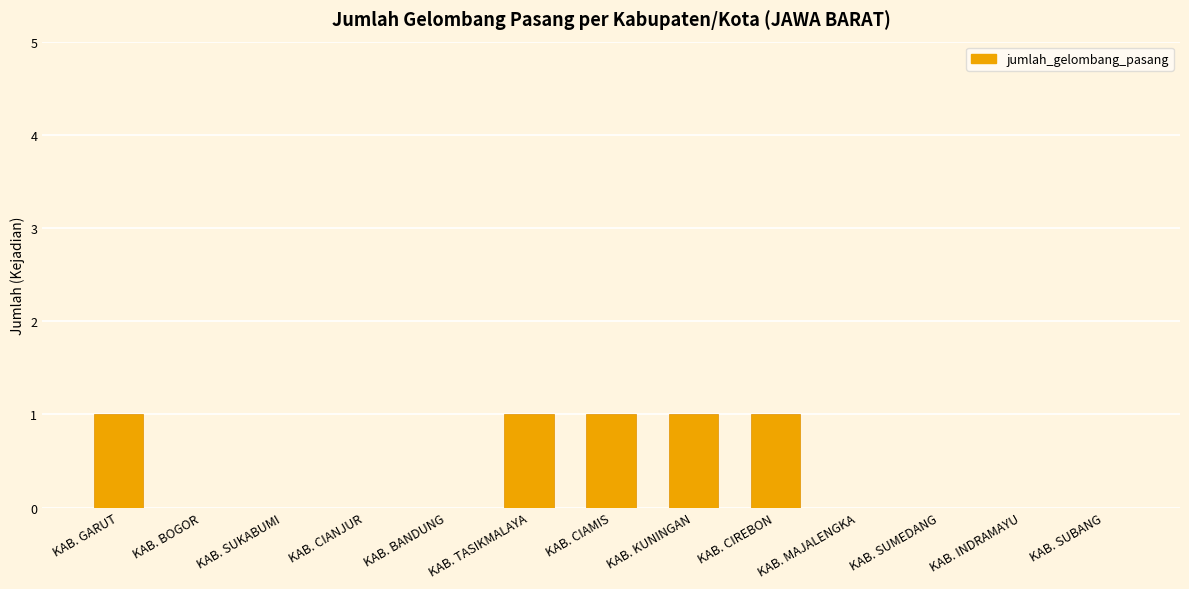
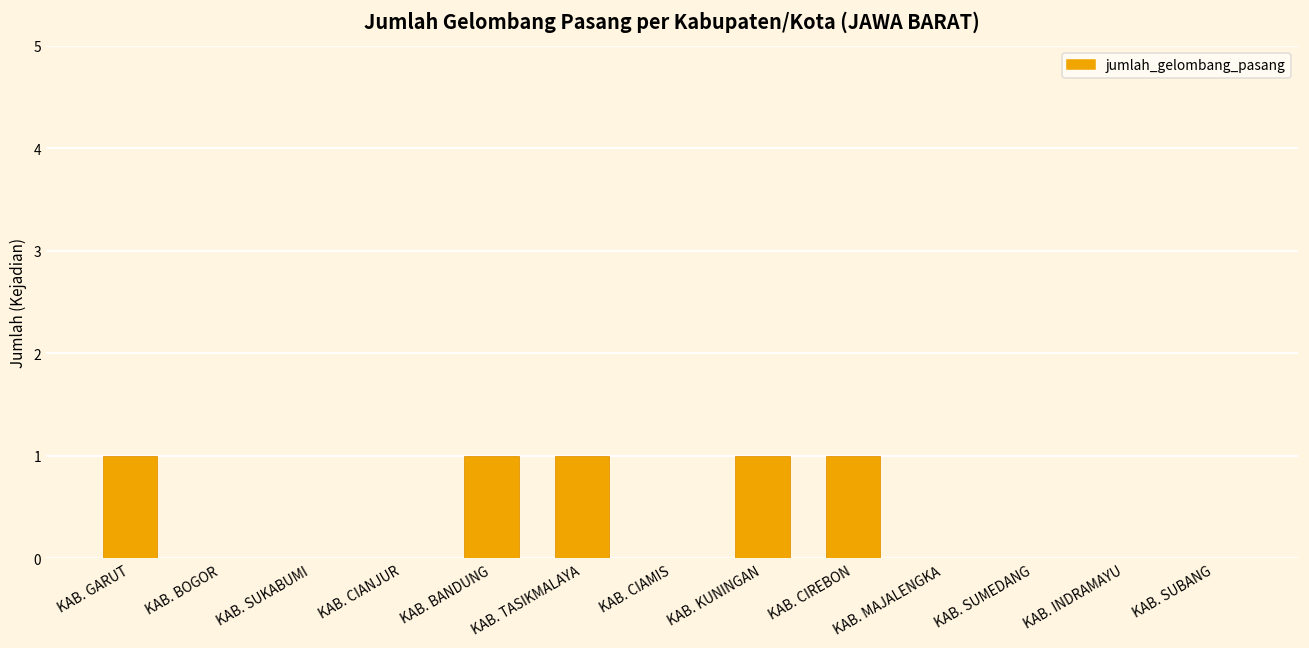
  {
    "KAB. GARUT": 1,
    "KAB. BOGOR": 0,
    "KAB. SUKABUMI": 0,
    "KAB. CIANJUR": 0,
-   "KAB. BANDUNG": 0,
+   "KAB. BANDUNG": 1,
    "KAB. TASIKMALAYA": 1,
-   "KAB. CIAMIS": 1,
+   "KAB. CIAMIS": 0,
    "KAB. KUNINGAN": 1,
    "KAB. CIREBON": 1,
    "KAB. MAJALENGKA": 0,
    "KAB. SUMEDANG": 0,
    "KAB. INDRAMAYU": 0,
    "KAB. SUBANG": 0
  }
